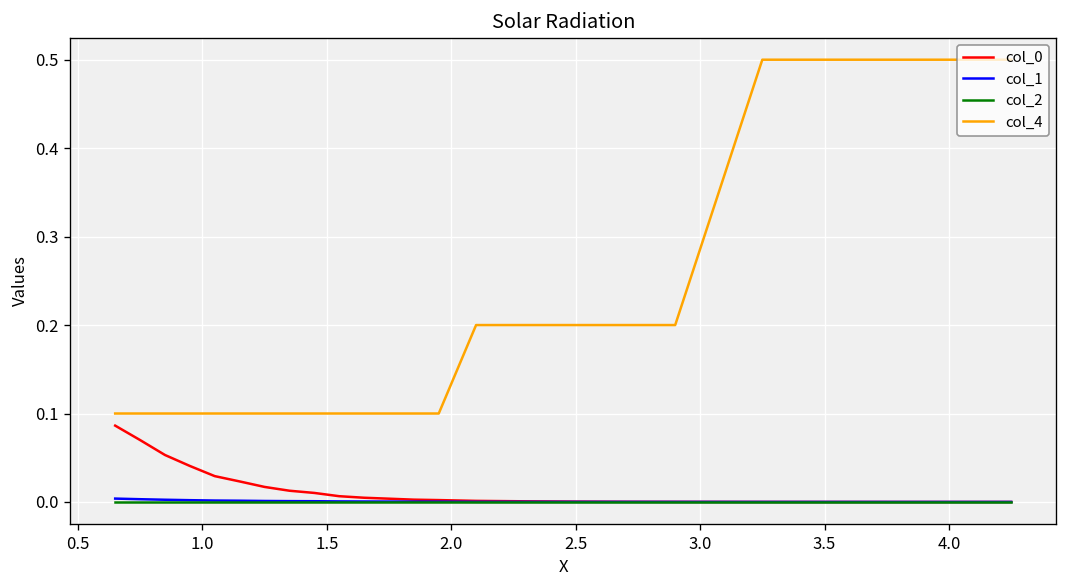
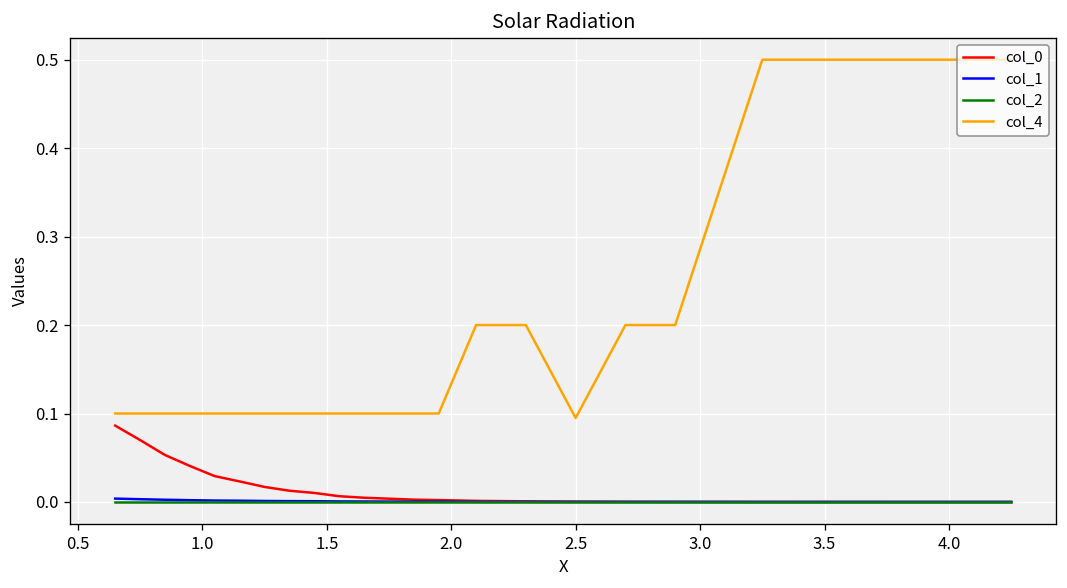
  {
    "col_4": {
-     "2.5": 0.20
+     "2.5": 0.09
    }
  }
